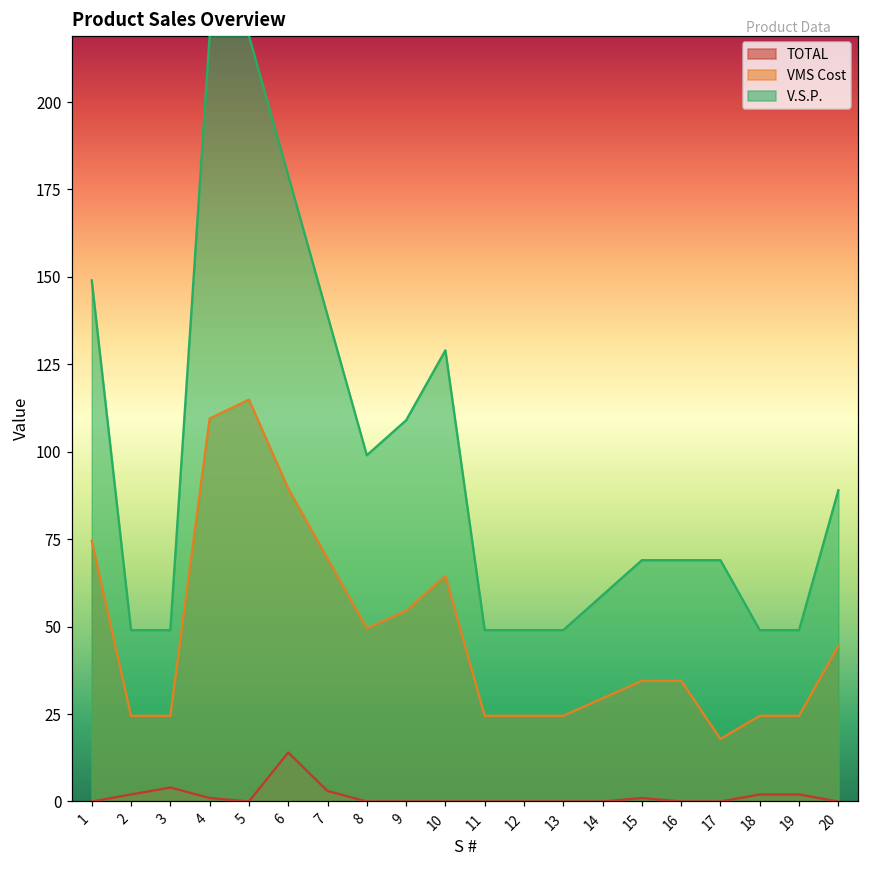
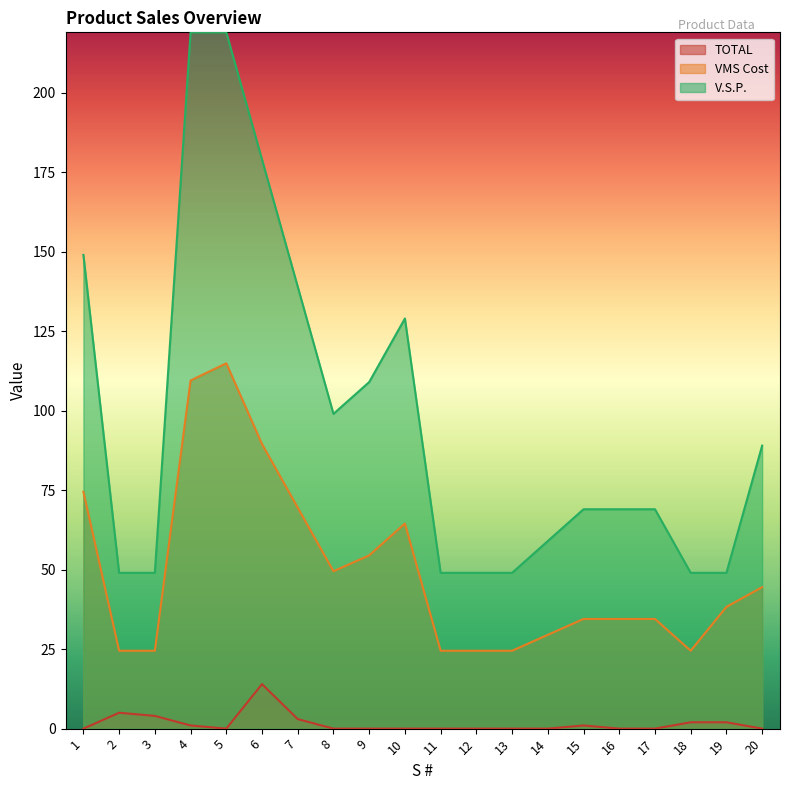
  {
    "TOTAL": {
      "1": 0,
-     "2": 2,
+     "2": 5,
      "3": 4,
      "4": 1,
      "5": 0,
      "6": 14,
      "7": 3,
      "8": 0,
      "9": 0,
      "10": 0,
      "11": 0,
      "12": 0,
      "13": 0,
      "14": 0,
      "15": 1,
      "16": 0,
      "17": 0,
      "18": 2,
      "19": 2,
      "20": 0
    },
    "VMS Cost": {
      "1": 75,
      "2": 25,
      "3": 25,
      "4": 110,
      "5": 115,
      "6": 90,
      "7": 70,
      "8": 50,
      "9": 55,
      "10": 65,
      "11": 25,
      "12": 25,
      "13": 25,
      "14": 30,
      "15": 35,
      "16": 35,
-     "17": 18,
+     "17": 35,
      "18": 25,
-     "19": 25,
+     "19": 38,
      "20": 45
    },
    "V.S.P.": {
      "1": 149,
      "2": 49,
      "3": 49,
      "4": 219,
      "5": 219,
      "6": 179,
      "7": 139,
      "8": 99,
      "9": 109,
      "10": 129,
      "11": 49,
      "12": 49,
      "13": 49,
      "14": 59,
      "15": 69,
      "16": 69,
      "17": 69,
      "18": 49,
      "19": 49,
      "20": 89
    }
  }
